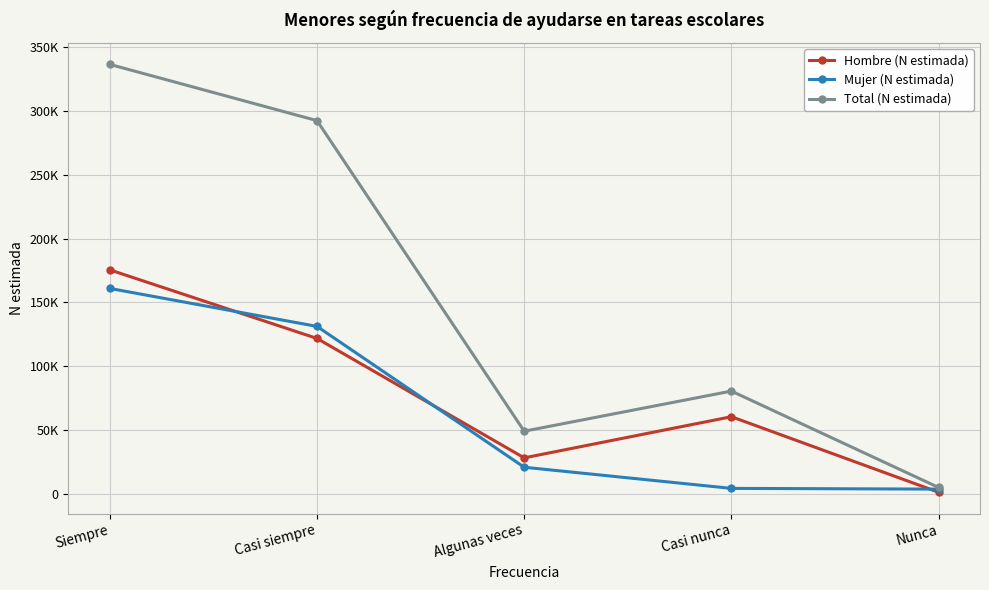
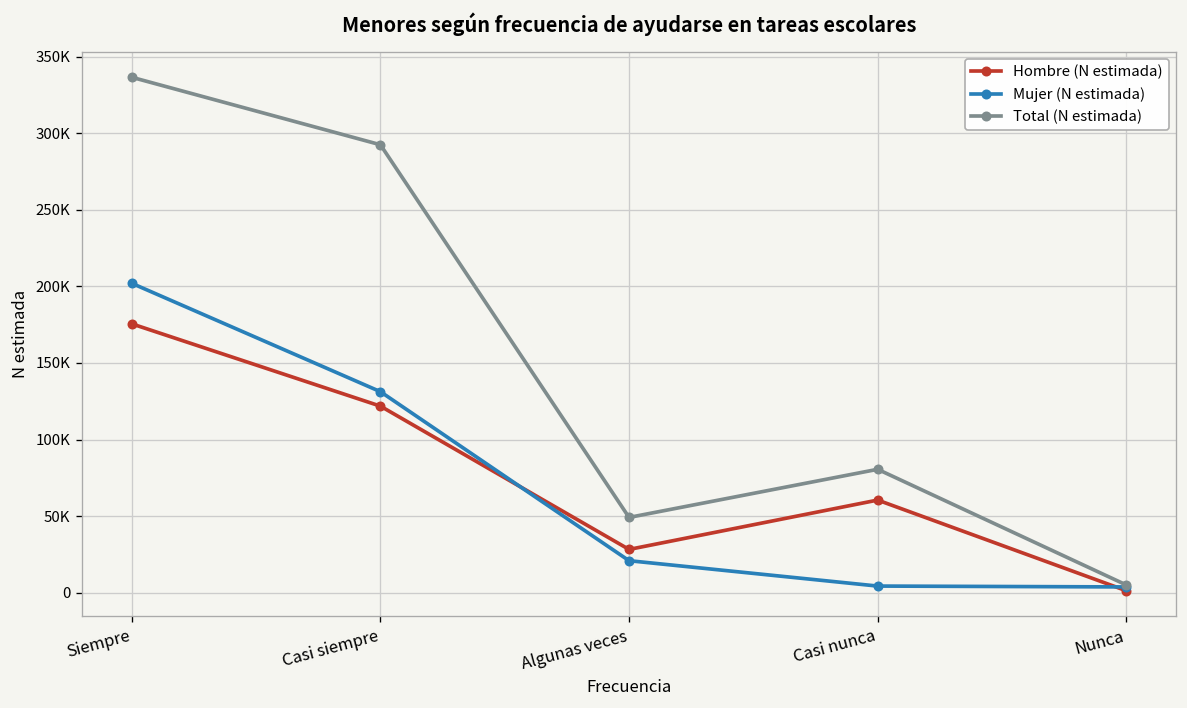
  {
    "Hombre (N estimada)": {
      "Siempre": 176000,
      "Casi siempre": 122000,
      "Algunas veces": 28000,
      "Casi nunca": 60000,
      "Nunca": 1000
    },
    "Mujer (N estimada)": {
-     "Siempre": 161000,
+     "Siempre": 202000,
      "Casi siempre": 131000,
      "Algunas veces": 21000,
      "Casi nunca": 4000
    },
    "Total (N estimada)": {
      "Siempre": 337000,
      "Casi siempre": 292000,
      "Algunas veces": 49000,
      "Casi nunca": 81000
    }
  }
